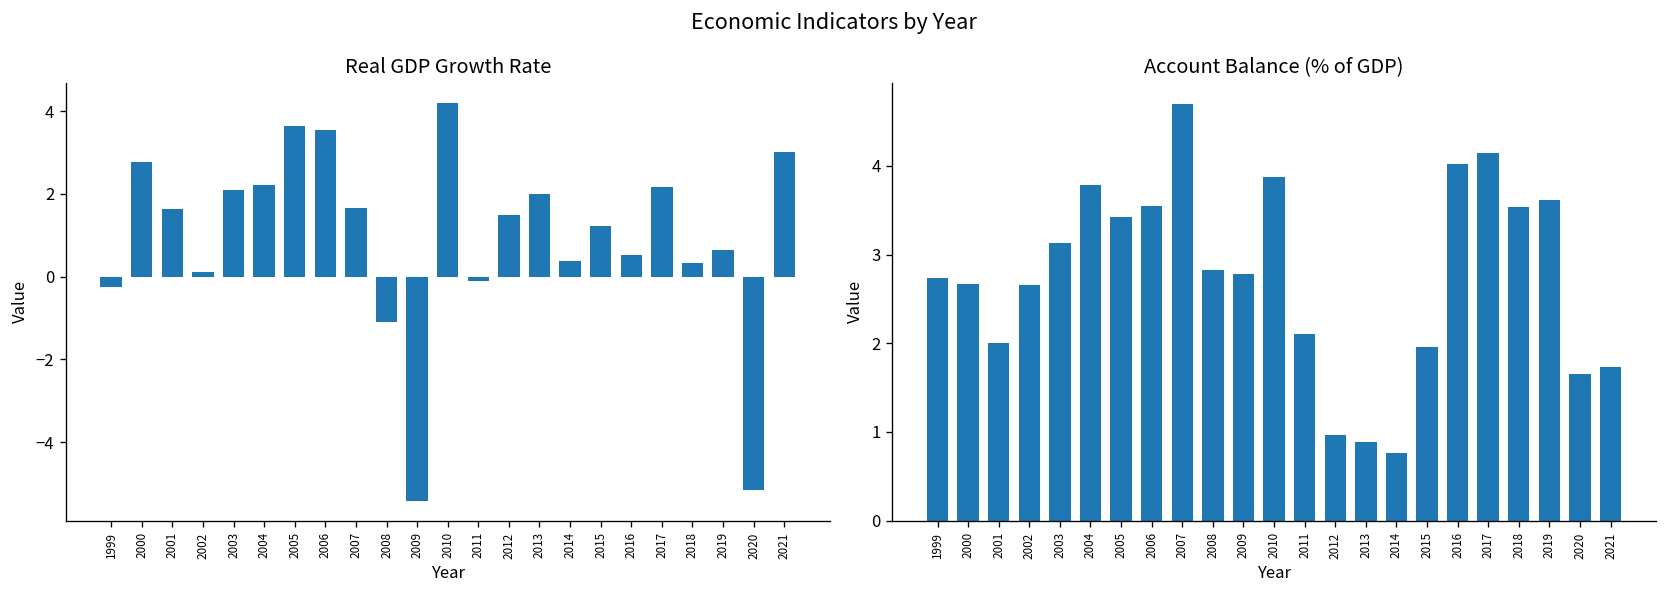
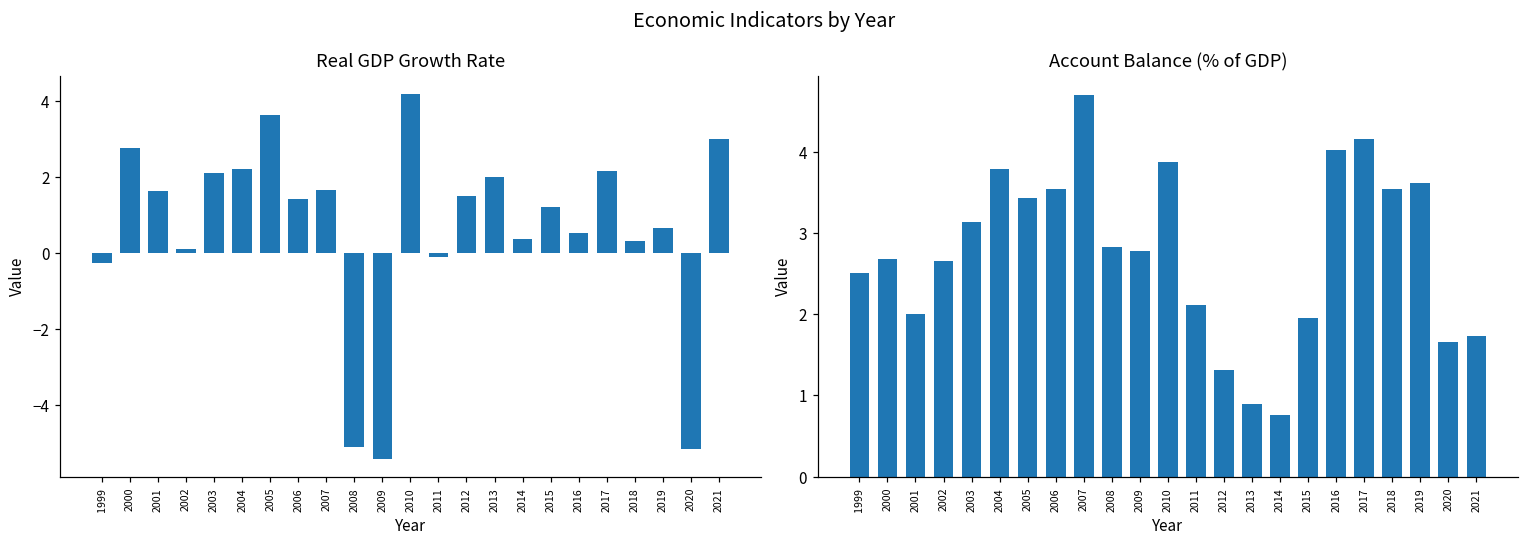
  {
    "Real GDP Growth Rate": {
      "1999": -0.3,
      "2000": 2.8,
      "2001": 1.6,
      "2002": 0.1,
      "2003": 2.1,
      "2004": 2.2,
      "2005": 3.6,
-     "2006": 3.5,
+     "2006": 1.4,
      "2007": 1.7,
-     "2008": -1.1,
+     "2008": -5.1,
      "2009": -5.4,
      "2010": 4.2,
      "2011": -0.1,
      "2012": 1.5,
      "2013": 2.0,
      "2014": 0.4,
      "2015": 1.2,
      "2016": 0.5,
      "2017": 2.2,
      "2018": 0.3,
      "2019": 0.7,
      "2020": -5.2,
      "2021": 3.0
    },
    "Account Balance (% of GDP)": {
-     "1999": 2.7,
+     "1999": 2.5,
      "2000": 2.7,
      "2001": 2.0,
      "2002": 2.7,
      "2003": 3.1,
      "2004": 3.8,
      "2005": 3.4,
      "2006": 3.5,
      "2007": 4.7,
      "2008": 2.8,
      "2009": 2.8,
      "2010": 3.9,
      "2011": 2.1,
-     "2012": 1.0,
+     "2012": 1.3,
      "2013": 0.9,
      "2014": 0.8,
      "2015": 2.0,
      "2016": 4.0,
      "2017": 4.2,
      "2018": 3.5,
      "2019": 3.6,
      "2020": 1.7,
      "2021": 1.7
    }
  }
